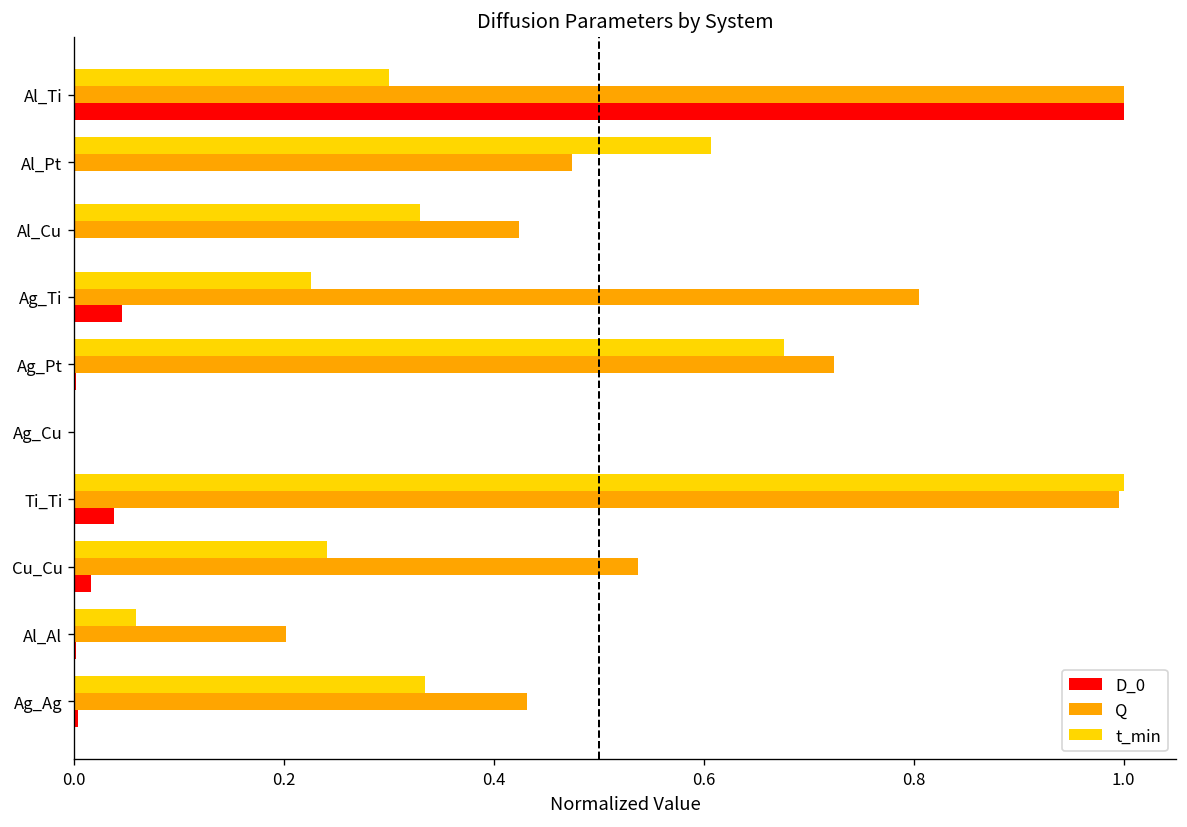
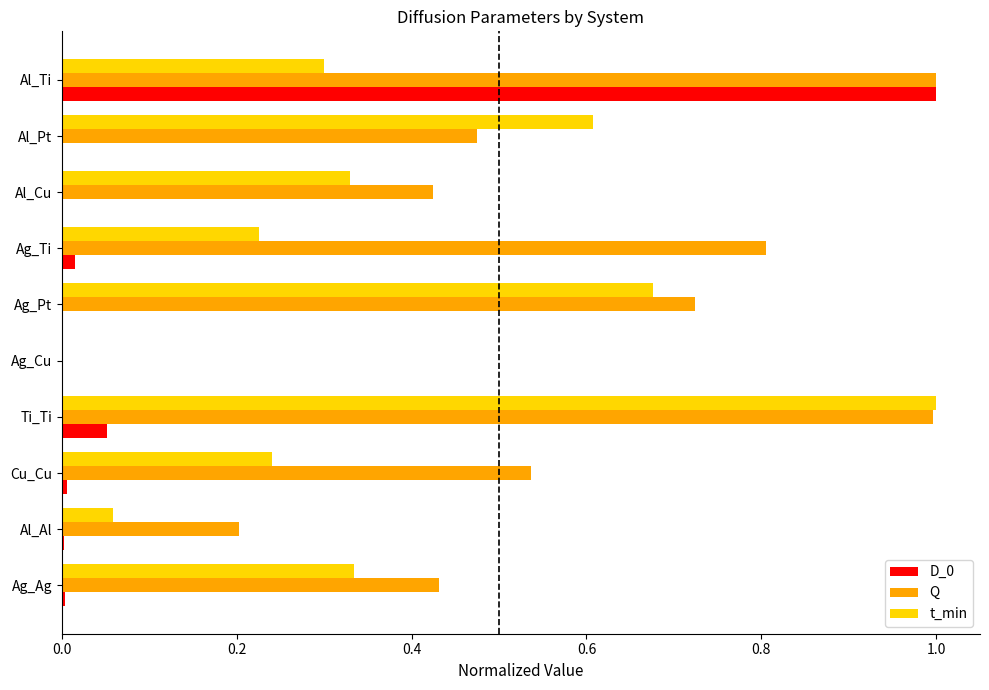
  {
    "D_0": {
      "Al_Ti": 1.00,
-     "Ag_Ti": 0.05,
+     "Ag_Ti": 0.02,
      "Ag_Cu": 0.00,
-     "Ti_Ti": 0.04,
-     "Cu_Cu": 0.02,
+     "Ti_Ti": 0.05,
+     "Cu_Cu": 0.01,
      "Ag_Ag": 0.00
    }
  }
